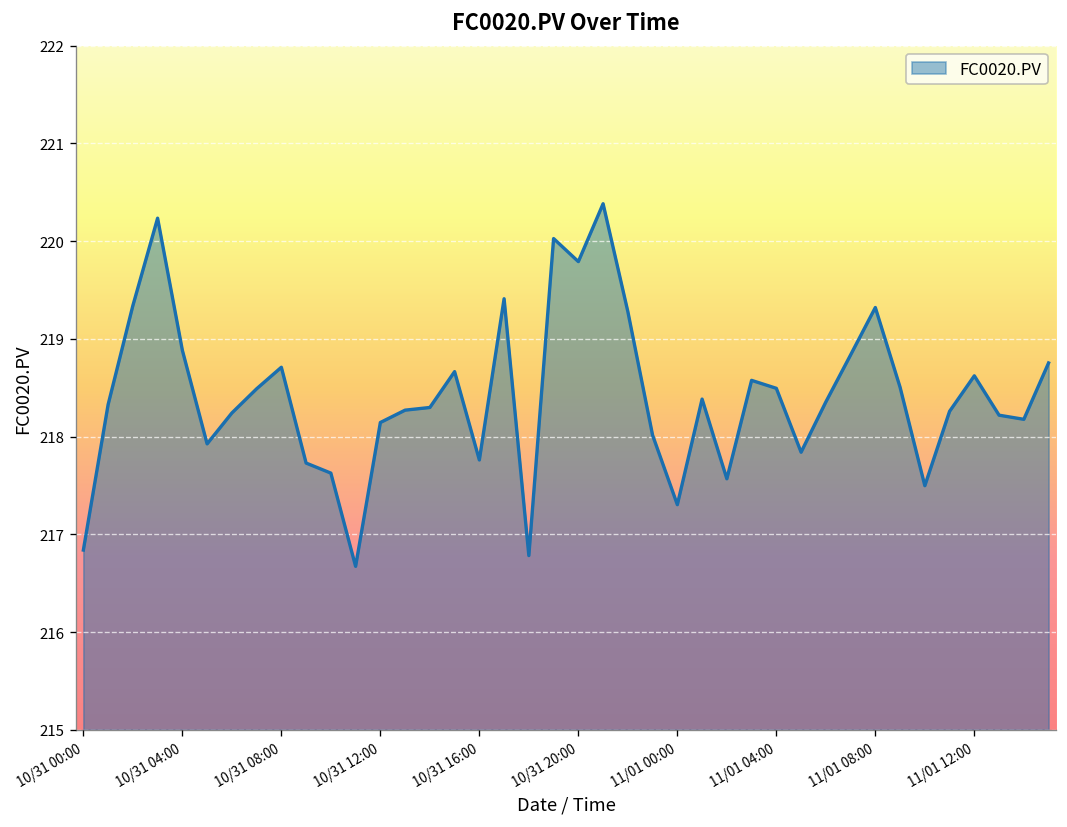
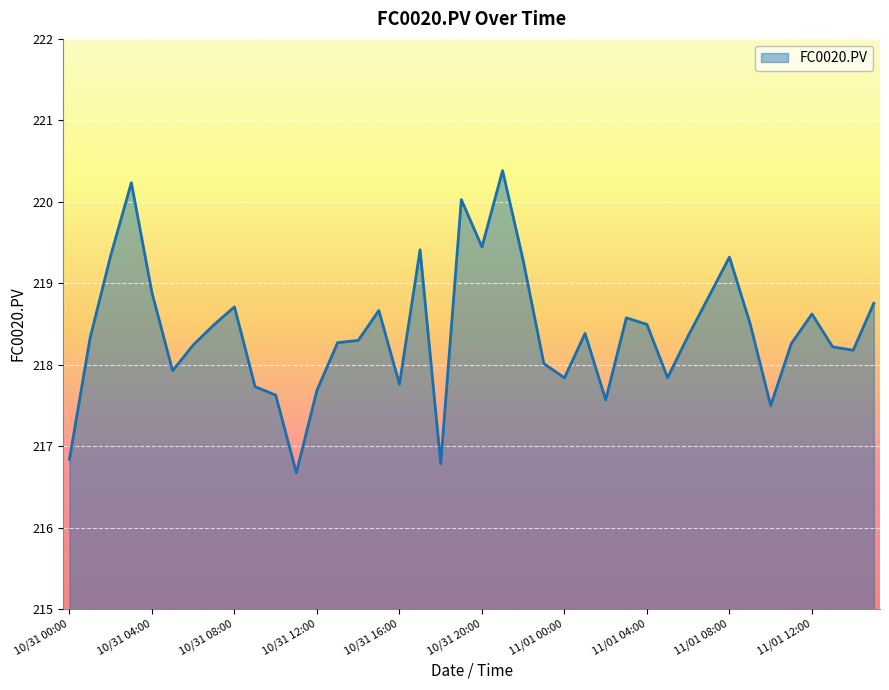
  {
    "10/31 00:00": 216.8,
    "10/31 04:00": 218.9,
    "10/31 08:00": 218.7,
-   "10/31 12:00": 218.1,
+   "10/31 12:00": 217.7,
    "10/31 16:00": 217.8,
-   "10/31 20:00": 219.8,
-   "11/01 00:00": 217.3,
+   "10/31 20:00": 219.4,
+   "11/01 00:00": 217.8,
    "11/01 04:00": 218.5,
    "11/01 08:00": 219.3,
    "11/01 12:00": 218.6
  }
